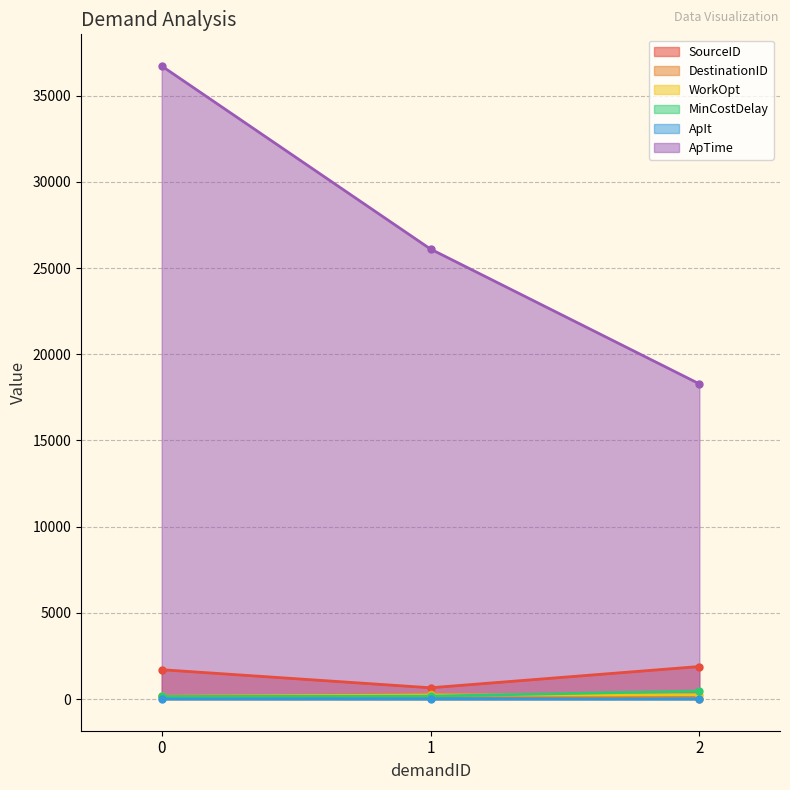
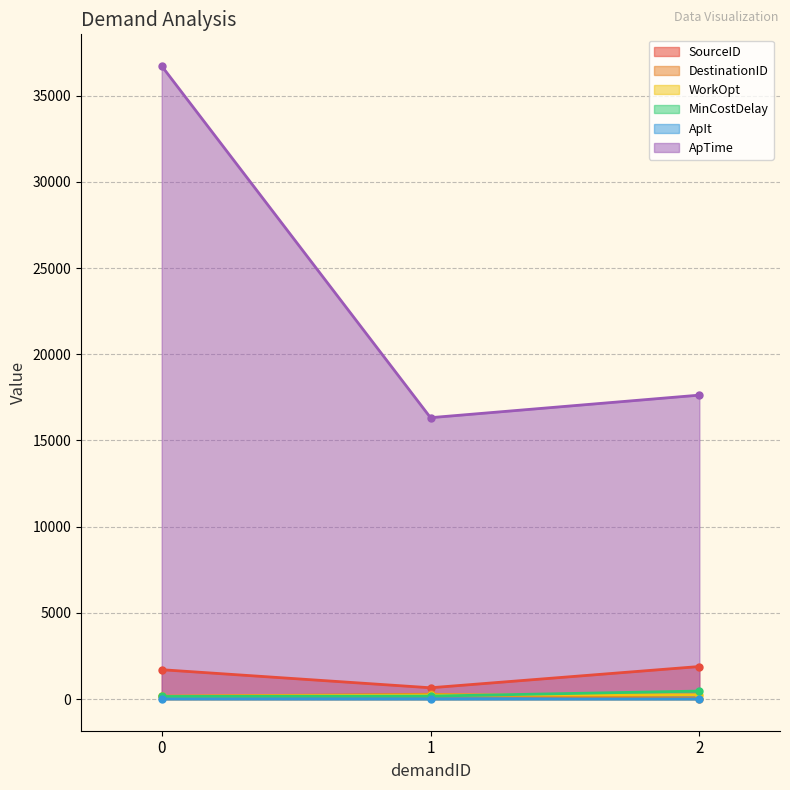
  {
    "MinCostDelay": {
      "2": 500
    },
    "ApIt": {
      "1": 0
    },
    "ApTime": {
      "0": 36700,
-     "1": 26100,
-     "2": 18300
+     "1": 16300,
+     "2": 17600
    }
  }
